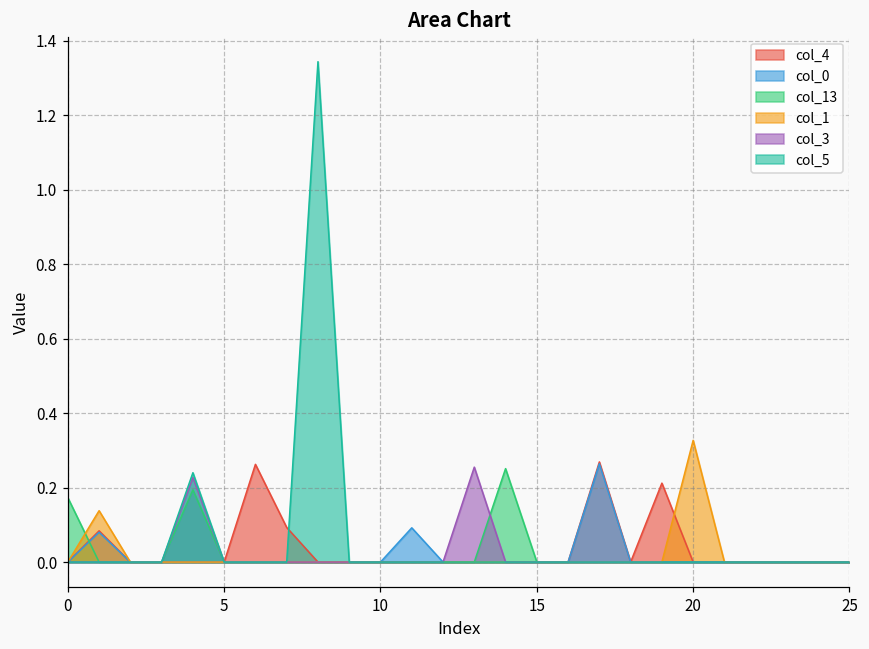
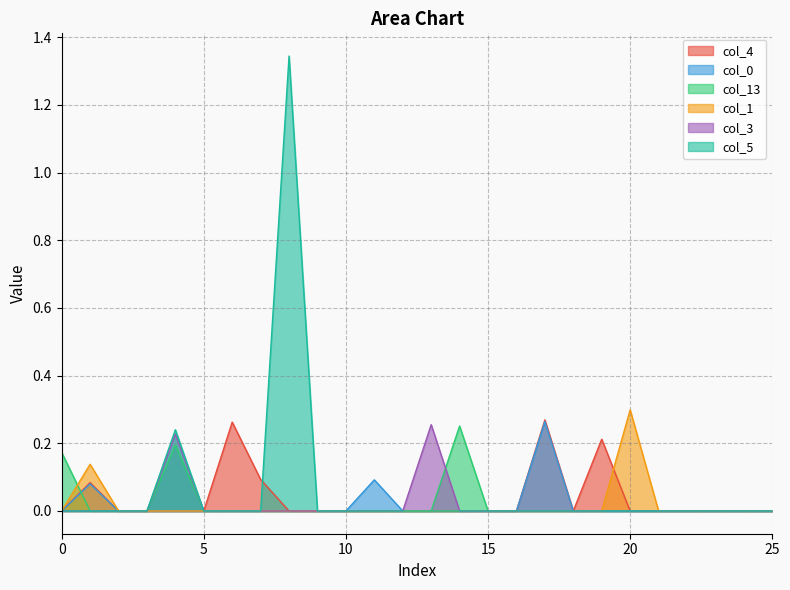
  {
    "col_1": {
-     "20": 0.33
+     "20": 0.30
    }
  }
